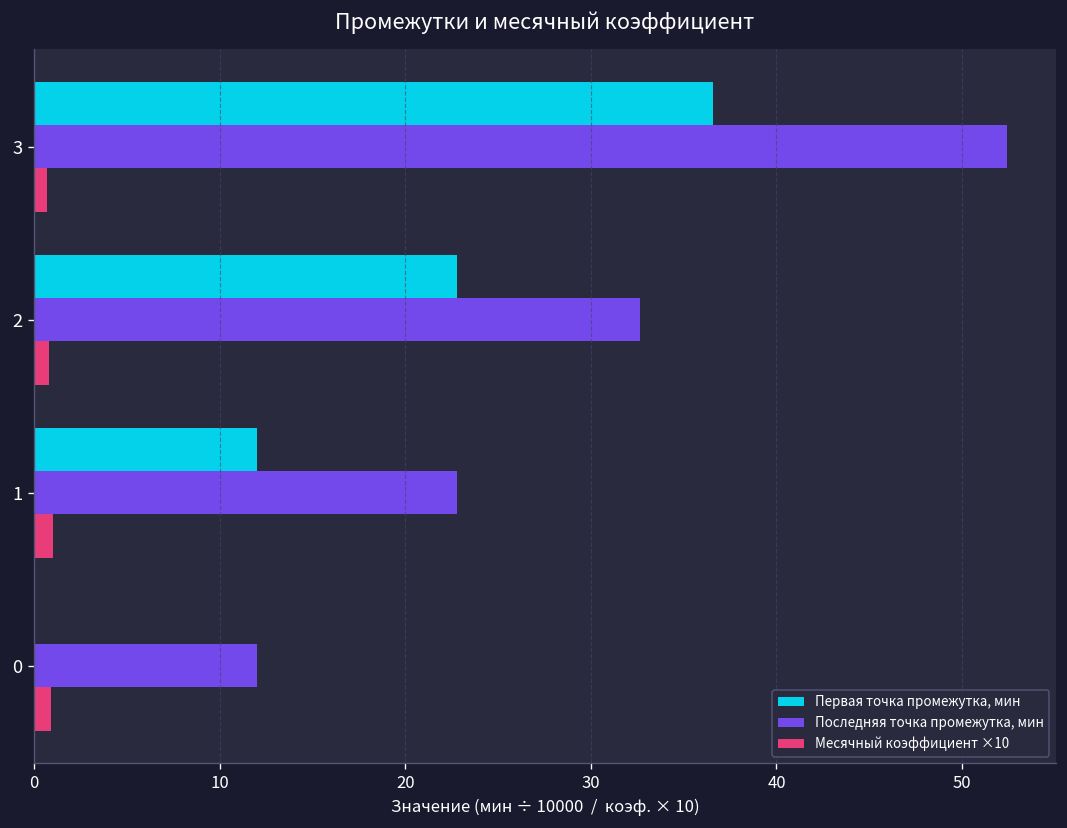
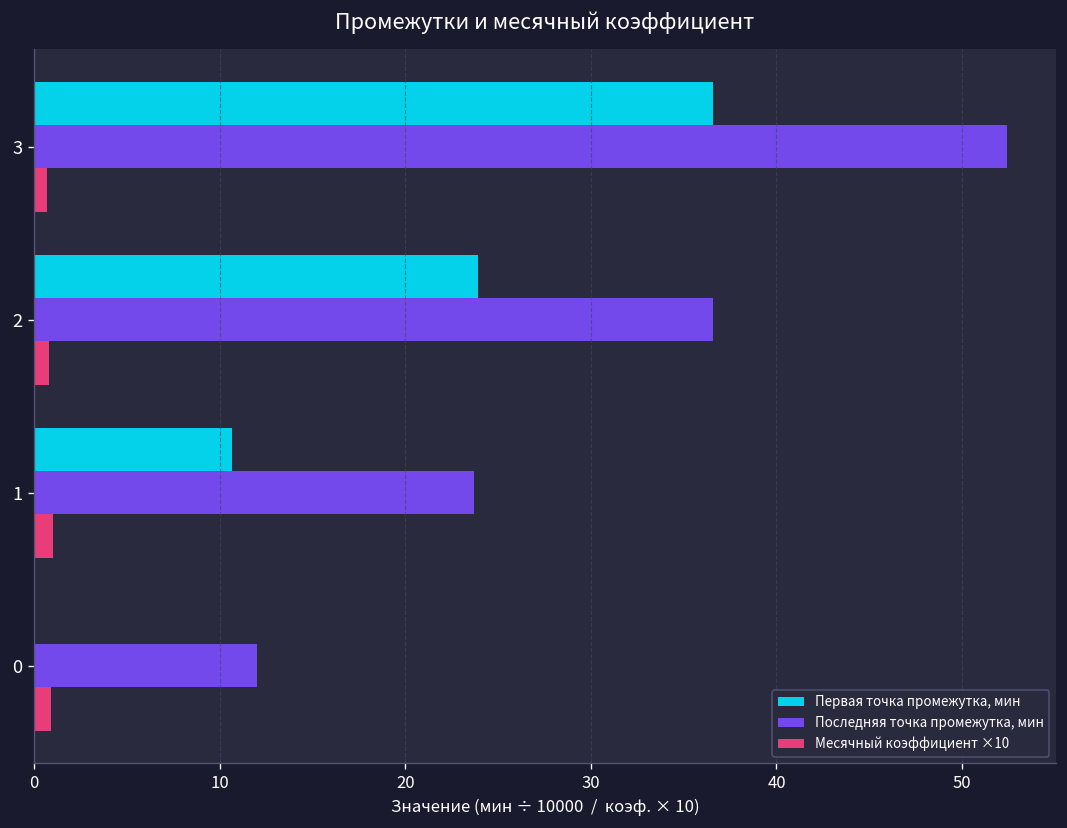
  {
    "Первая точка промежутка, мин": {
      "3": 36.6,
-     "2": 22.8,
-     "1": 12.0,
+     "2": 23.9,
+     "1": 10.7,
      "0": 0.0
    },
    "Последняя точка промежутка, мин": {
      "3": 52.4,
-     "2": 32.6,
-     "1": 22.8,
+     "2": 36.6,
+     "1": 23.7,
      "0": 12.0
    },
    "Месячный коэффициент ×10": {
      "3": 0.7,
      "2": 0.8,
      "1": 1.0,
      "0": 0.9
    }
  }
